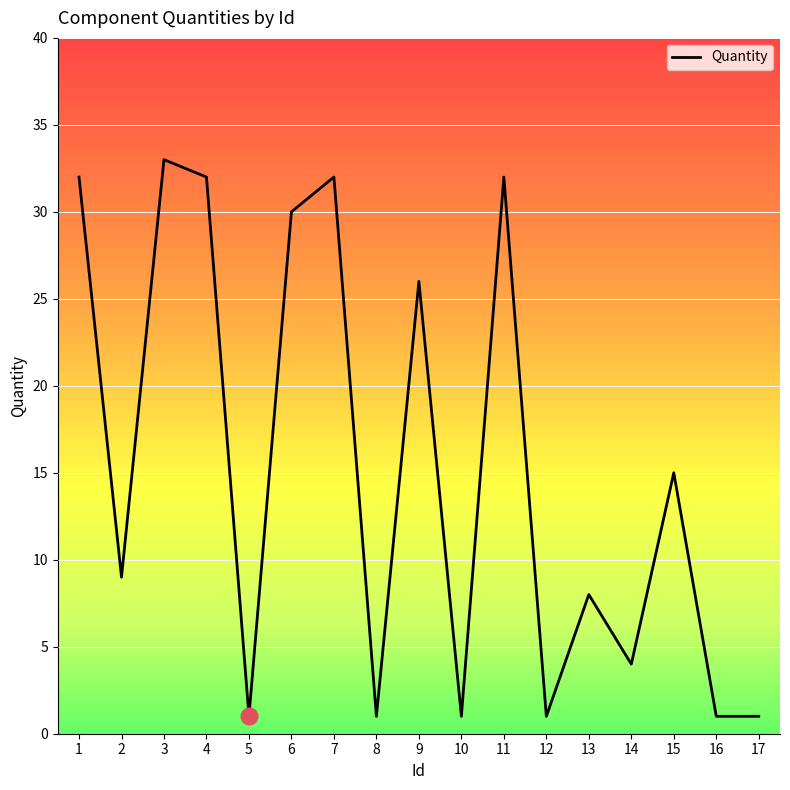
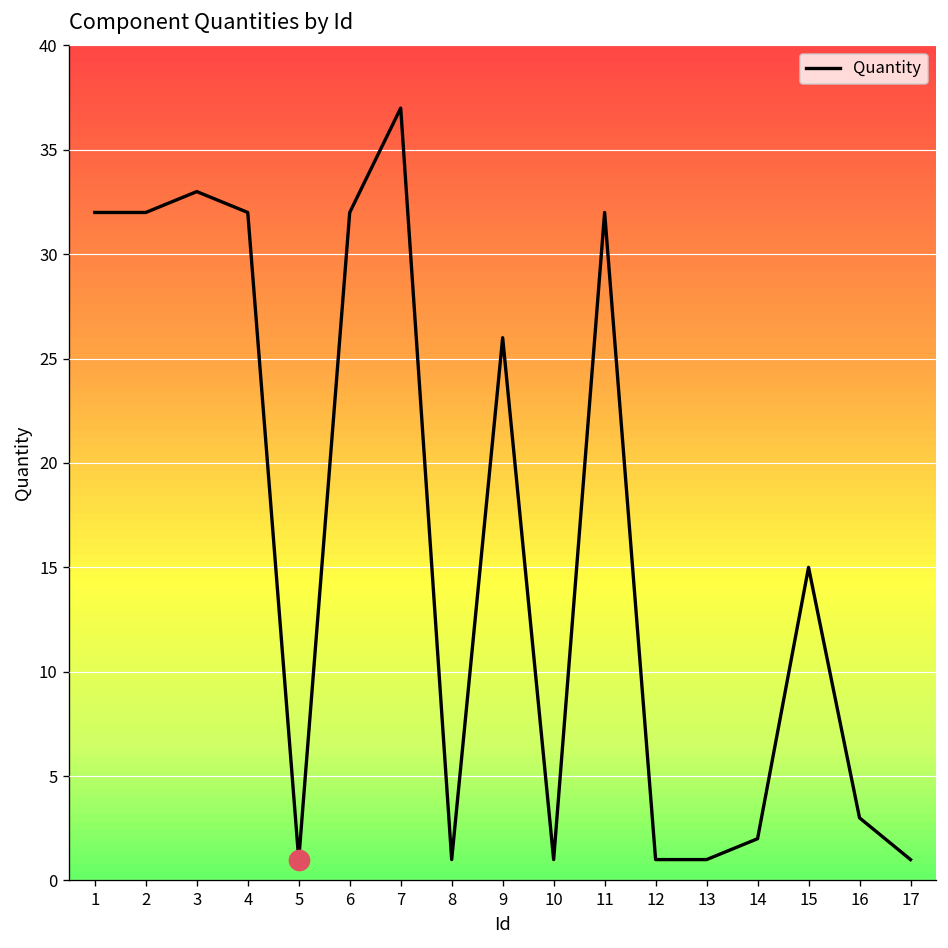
  {
    "Quantity": {
      "1": 32,
-     "2": 9,
+     "2": 32,
      "3": 33,
      "4": 32,
-     "6": 30,
-     "7": 32,
+     "6": 32,
+     "7": 37,
      "8": 1,
      "9": 26,
      "10": 1,
      "11": 32,
      "12": 1,
-     "13": 8,
-     "14": 4,
+     "13": 1,
+     "14": 2,
      "15": 15,
-     "16": 1,
+     "16": 3,
      "17": 1
    }
  }
